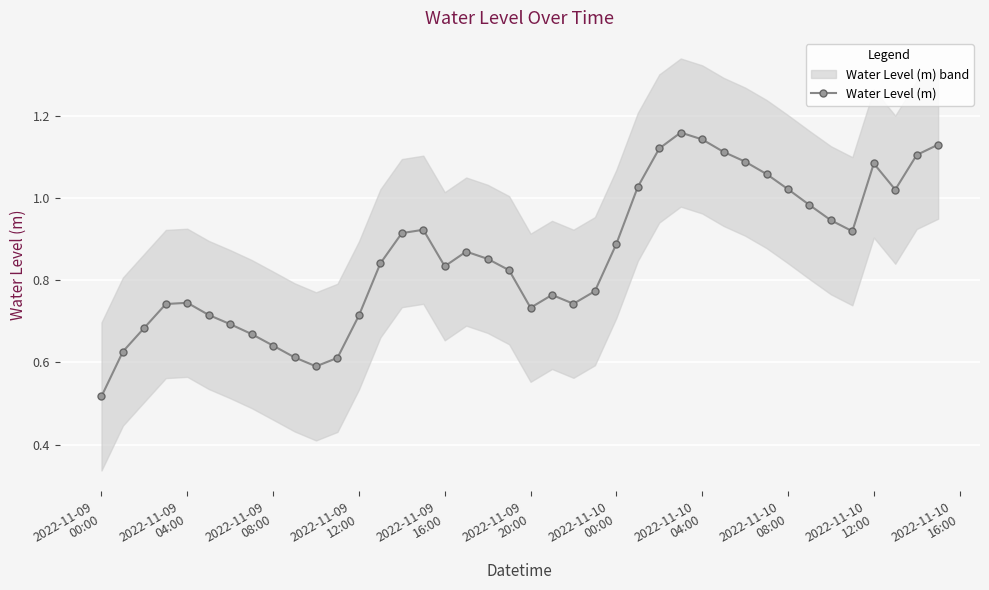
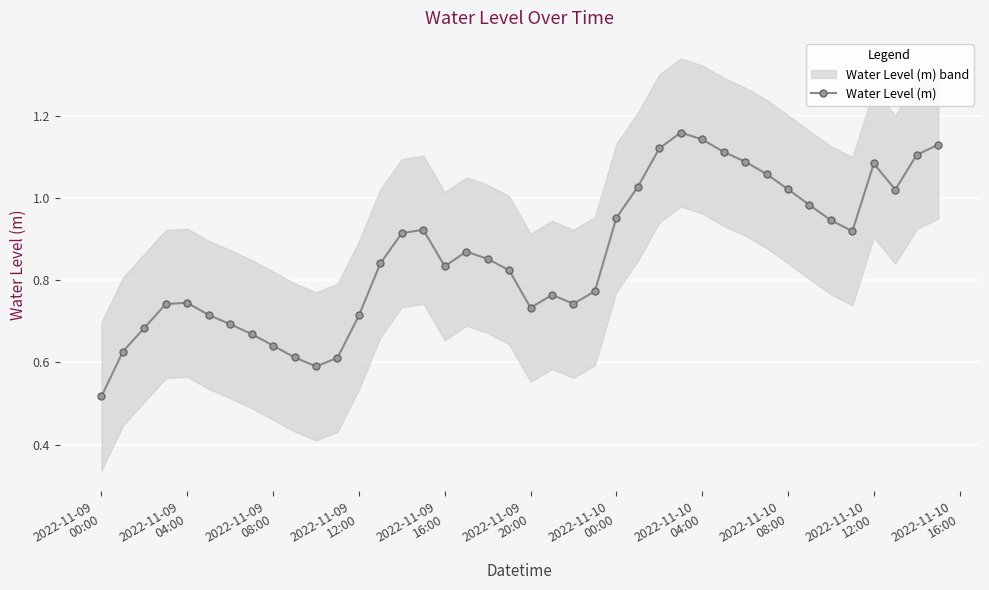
  {
    "Water Level (m)": {
      "2022-11-09 00:00": 0.52,
      "2022-11-09 04:00": 0.74,
      "2022-11-09 08:00": 0.64,
      "2022-11-09 12:00": 0.71,
      "2022-11-09 16:00": 0.83,
      "2022-11-09 20:00": 0.73,
-     "2022-11-10 00:00": 0.89,
+     "2022-11-10 00:00": 0.95,
      "2022-11-10 04:00": 1.14,
      "2022-11-10 08:00": 1.02,
      "2022-11-10 12:00": 1.08
    }
  }
